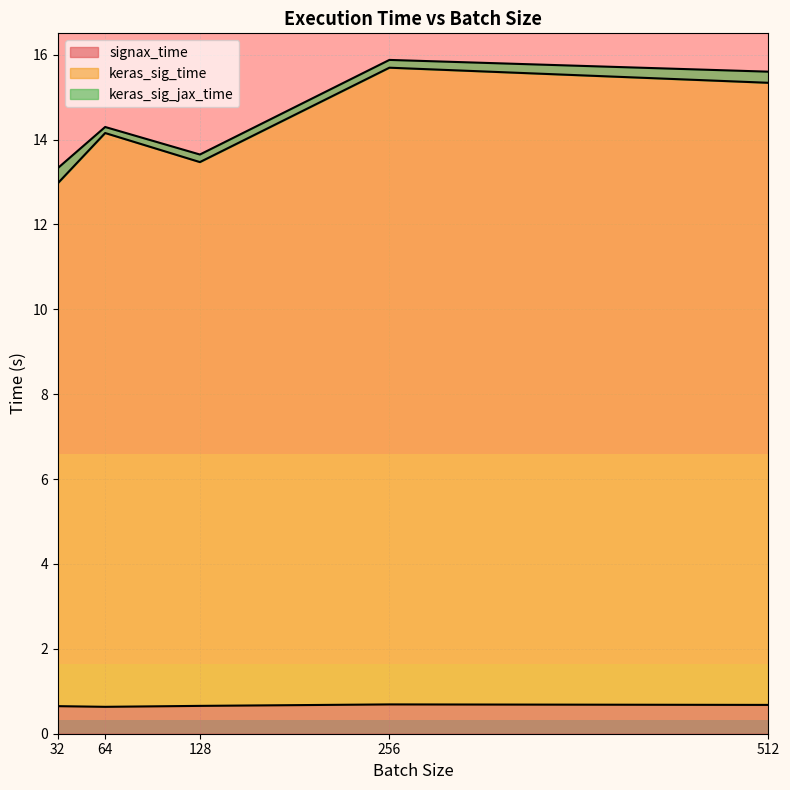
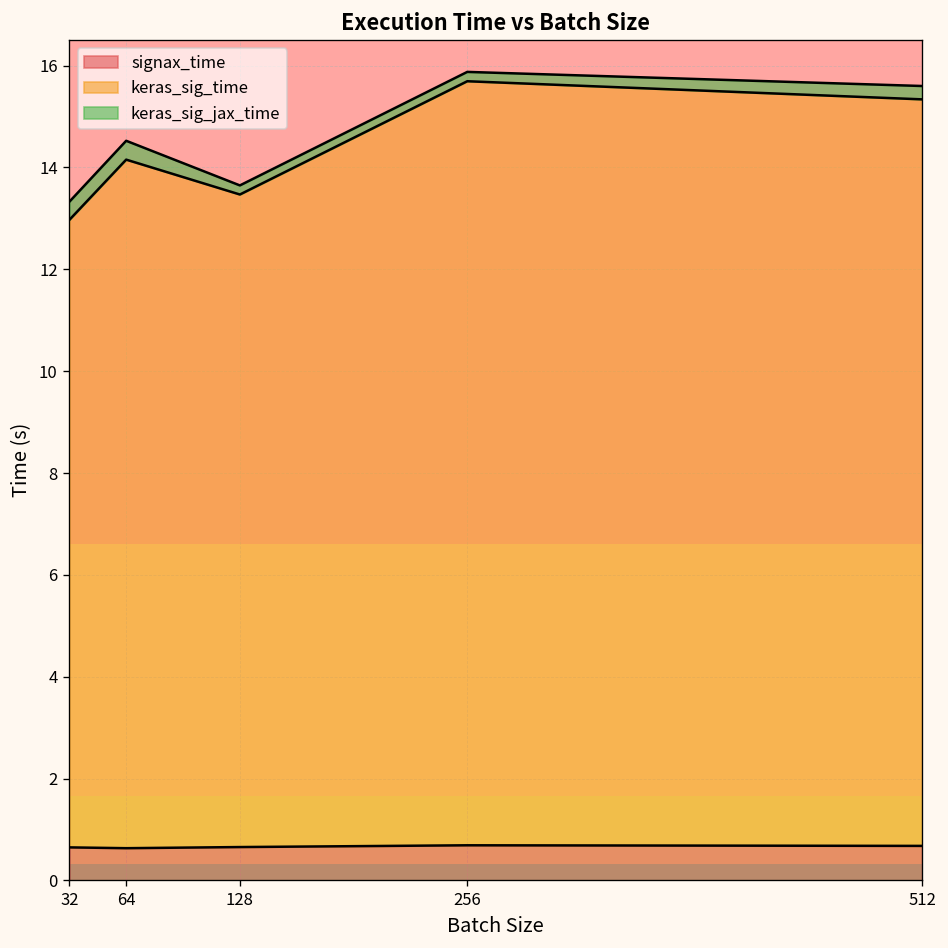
  {
    "signax_time": {
      "32": 0.6,
      "64": 0.6,
      "128": 0.7,
      "256": 0.7,
      "512": 0.7
    },
    "keras_sig_time": {
      "32": 12.3,
      "64": 13.5,
      "128": 12.8,
      "256": 15.0,
      "512": 14.7
    },
    "keras_sig_jax_time": {
      "32": 0.4,
-     "64": 0.1,
+     "64": 0.4,
      "128": 0.2,
      "256": 0.2,
      "512": 0.3
    }
  }
